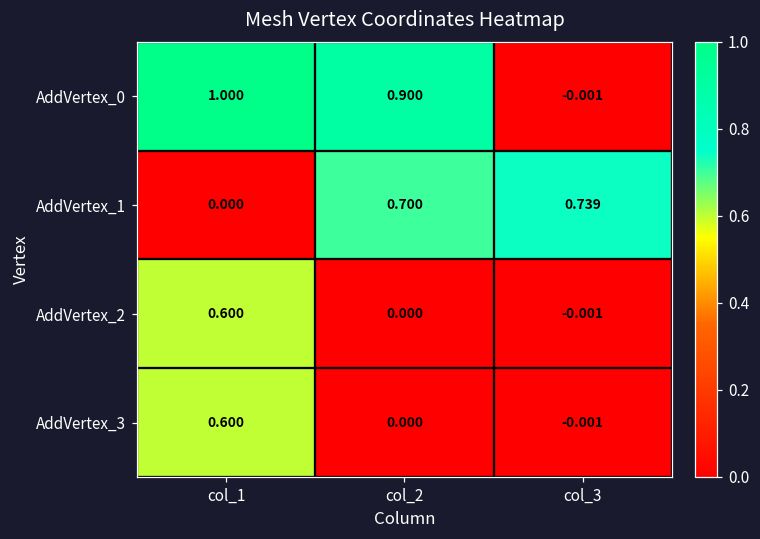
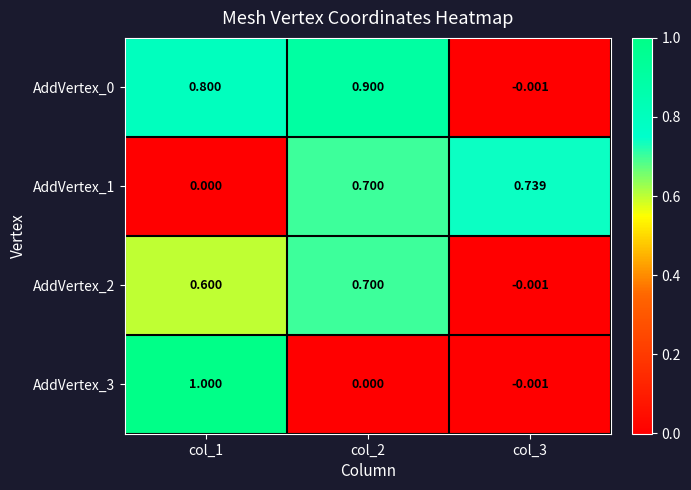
  {
    "AddVertex_0": {
-     "col_1": 1.000,
+     "col_1": 0.800,
      "col_2": 0.900,
      "col_3": -0.001
    },
    "AddVertex_1": {
      "col_1": 0.000,
      "col_2": 0.700,
      "col_3": 0.739
    },
    "AddVertex_2": {
      "col_1": 0.600,
-     "col_2": 0.000,
+     "col_2": 0.700,
      "col_3": -0.001
    },
    "AddVertex_3": {
-     "col_1": 0.600,
+     "col_1": 1.000,
      "col_2": 0.000,
      "col_3": -0.001
    }
  }
